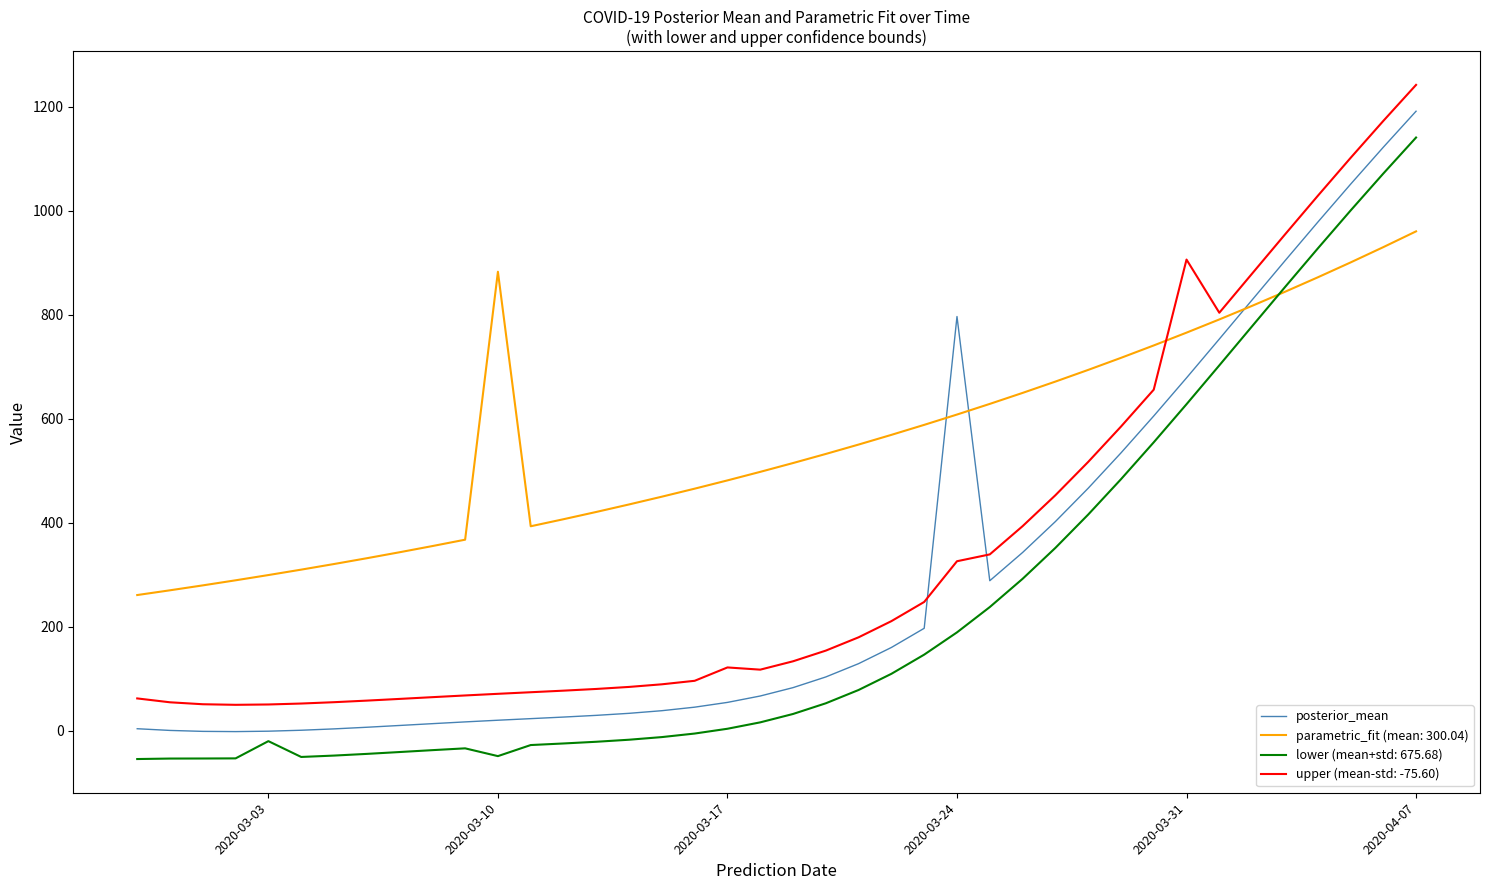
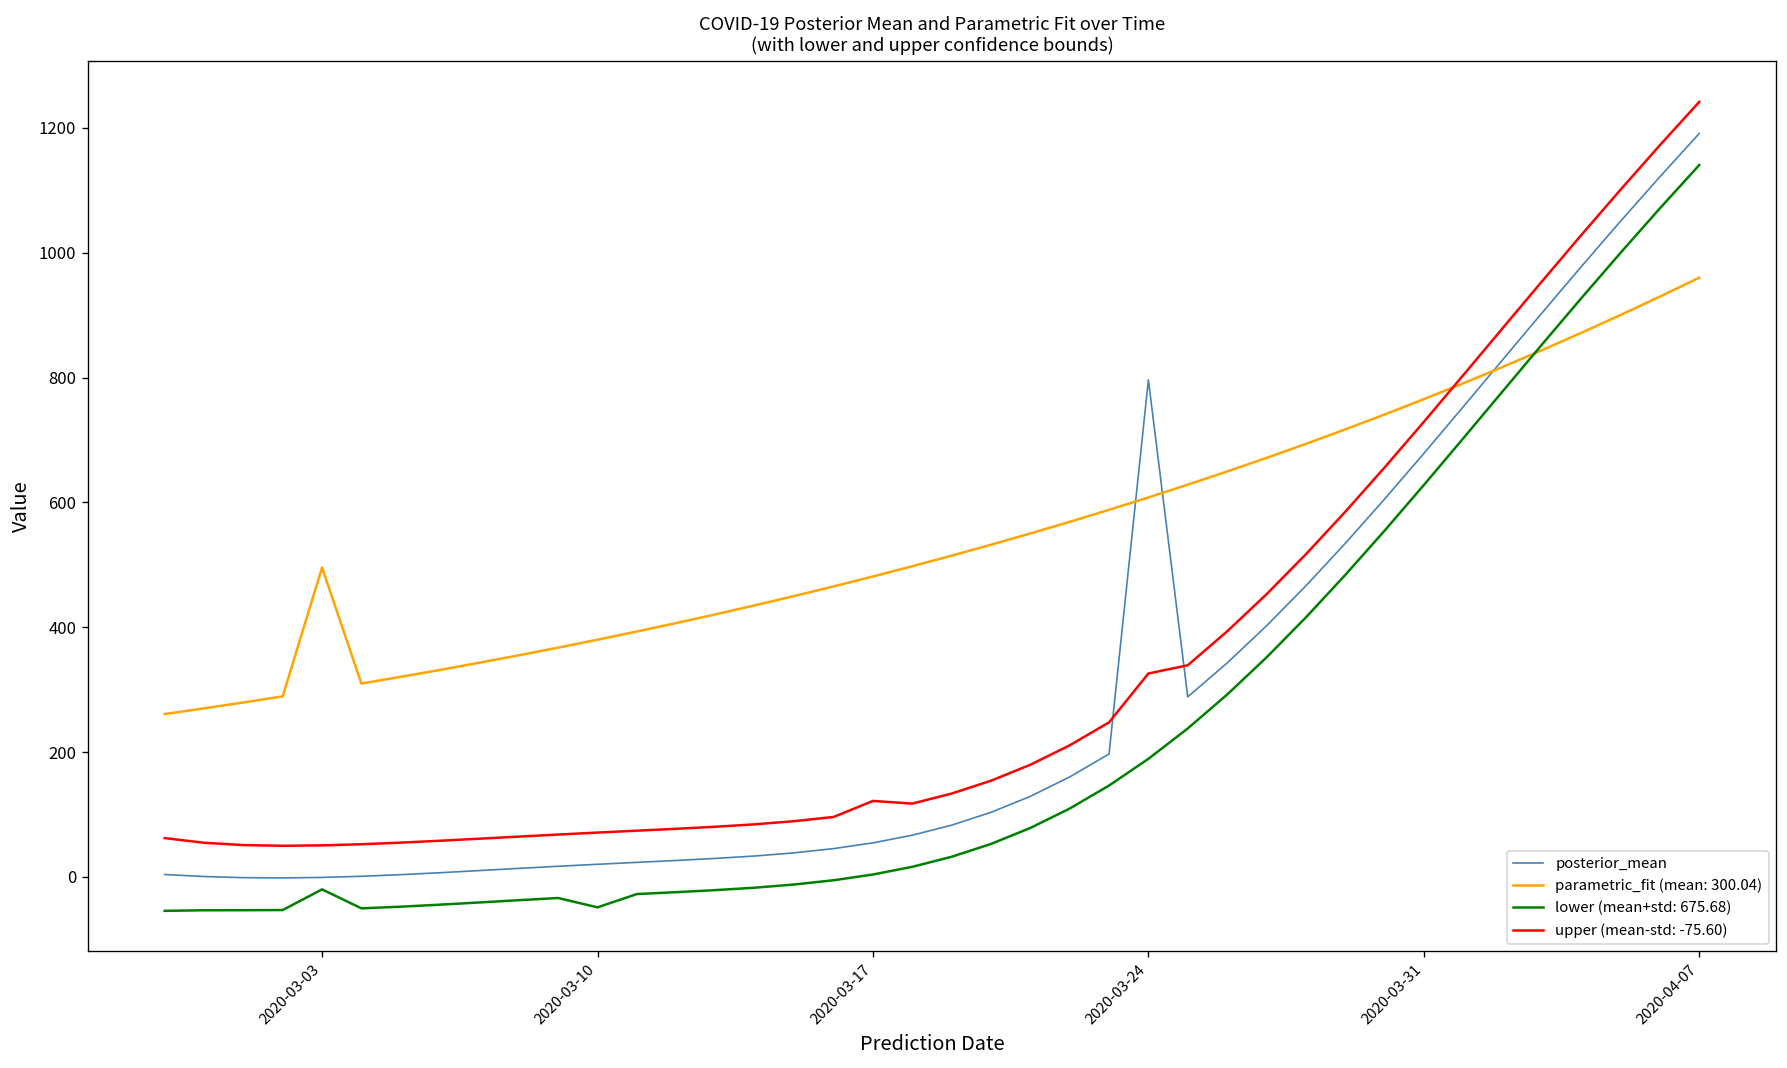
  {
    "posterior_mean": {
      "2020-03-03": 0,
      "2020-03-10": 20,
      "2020-03-17": 50,
      "2020-03-24": 800,
      "2020-03-31": 680,
      "2020-04-07": 1190
    },
    "parametric_fit (mean: 300.04)": {
-     "2020-03-03": 300,
-     "2020-03-10": 880,
+     "2020-03-03": 500,
+     "2020-03-10": 380,
      "2020-03-17": 480,
      "2020-03-24": 610,
      "2020-03-31": 770,
      "2020-04-07": 960
    },
    "lower (mean+std: 675.68)": {
      "2020-03-03": -20,
      "2020-03-10": -50,
      "2020-03-17": 0,
      "2020-03-24": 190,
      "2020-03-31": 630,
      "2020-04-07": 1140
    },
    "upper (mean-std: -75.60)": {
      "2020-03-03": 50,
      "2020-03-10": 70,
      "2020-03-17": 120,
      "2020-03-24": 330,
-     "2020-03-31": 910,
+     "2020-03-31": 730,
      "2020-04-07": 1240
    }
  }
